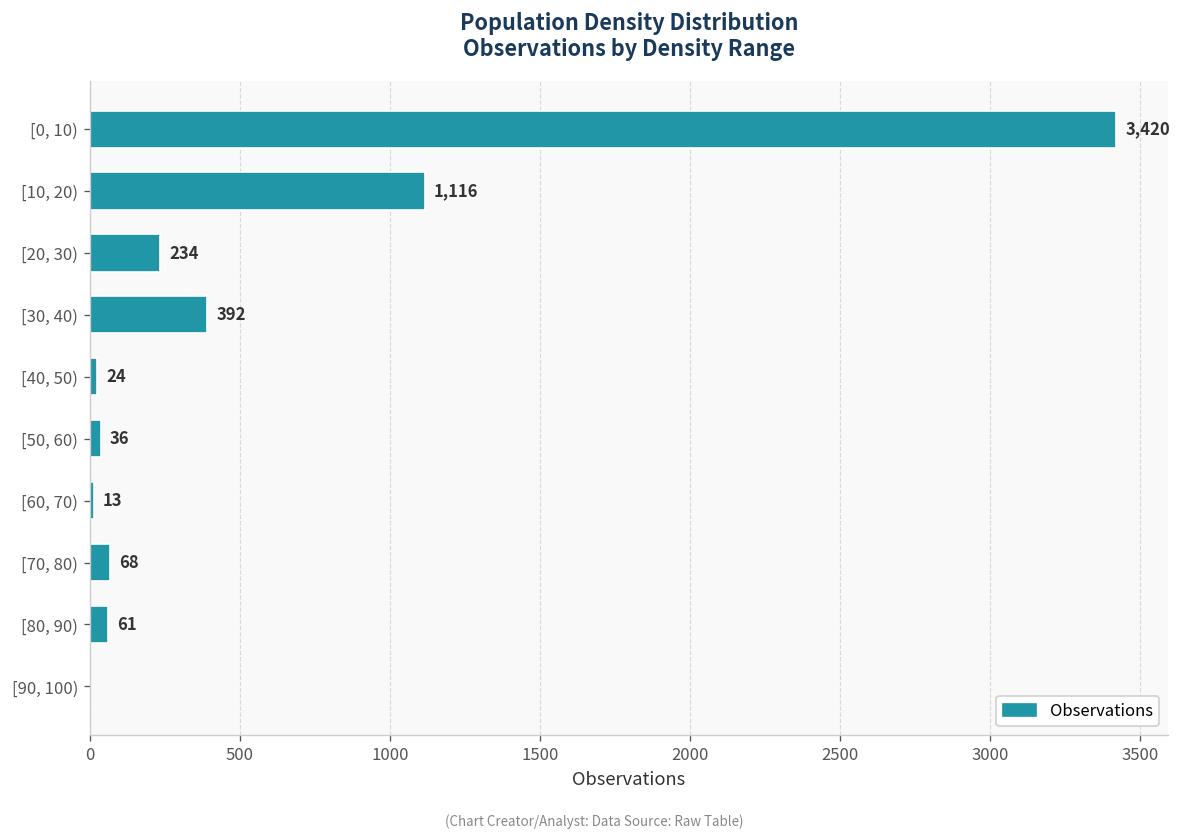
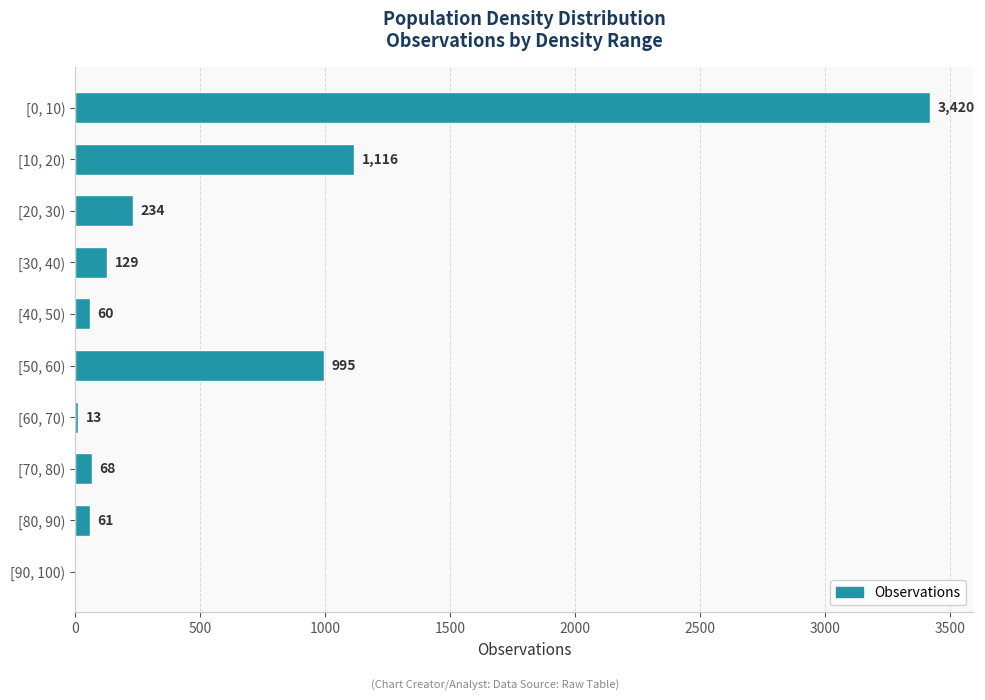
  {
    "[0, 10)": "3,420",
    "[10, 20)": "1,116",
    "[20, 30)": "234",
-   "[30, 40)": "392",
-   "[40, 50)": "24",
-   "[50, 60)": "36",
+   "[30, 40)": "129",
+   "[40, 50)": "60",
+   "[50, 60)": "995",
    "[60, 70)": "13",
    "[70, 80)": "68",
    "[80, 90)": "61"
  }
